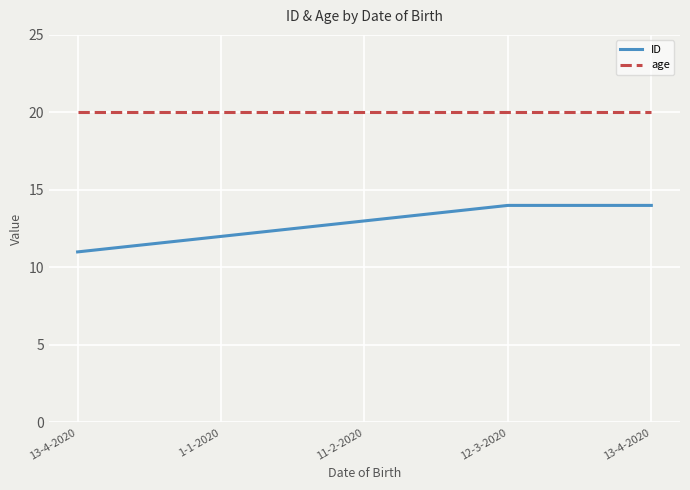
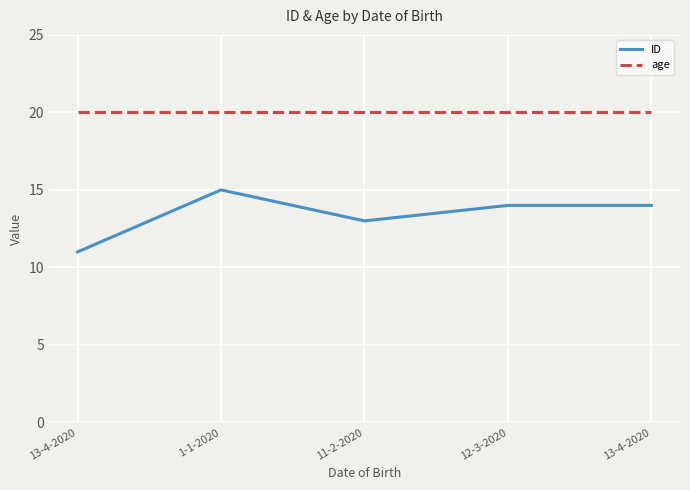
  {
    "ID": {
-     "1-1-2020": 12,
+     "1-1-2020": 15,
      "11-2-2020": 13,
      "12-3-2020": 14
    },
    "age": {
      "1-1-2020": 20,
      "11-2-2020": 20,
      "12-3-2020": 20
    }
  }
